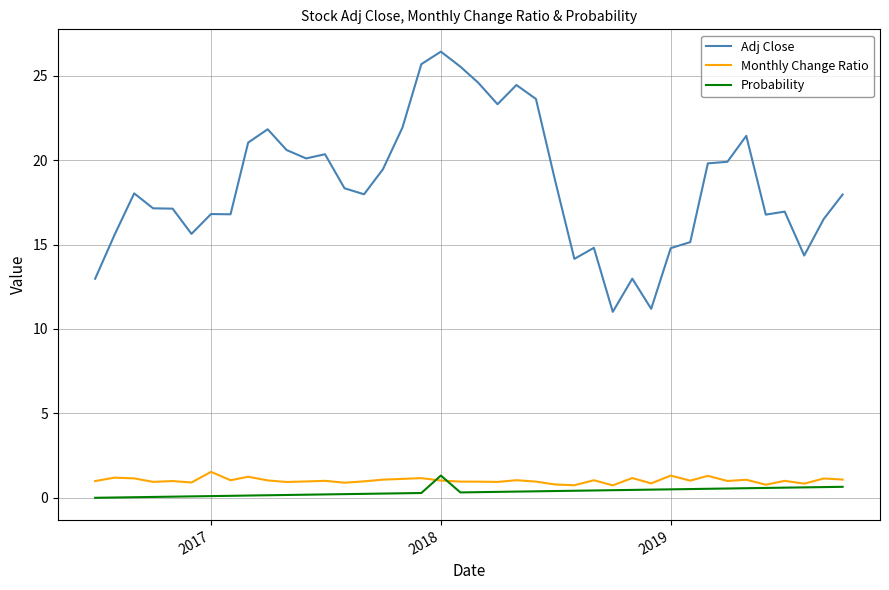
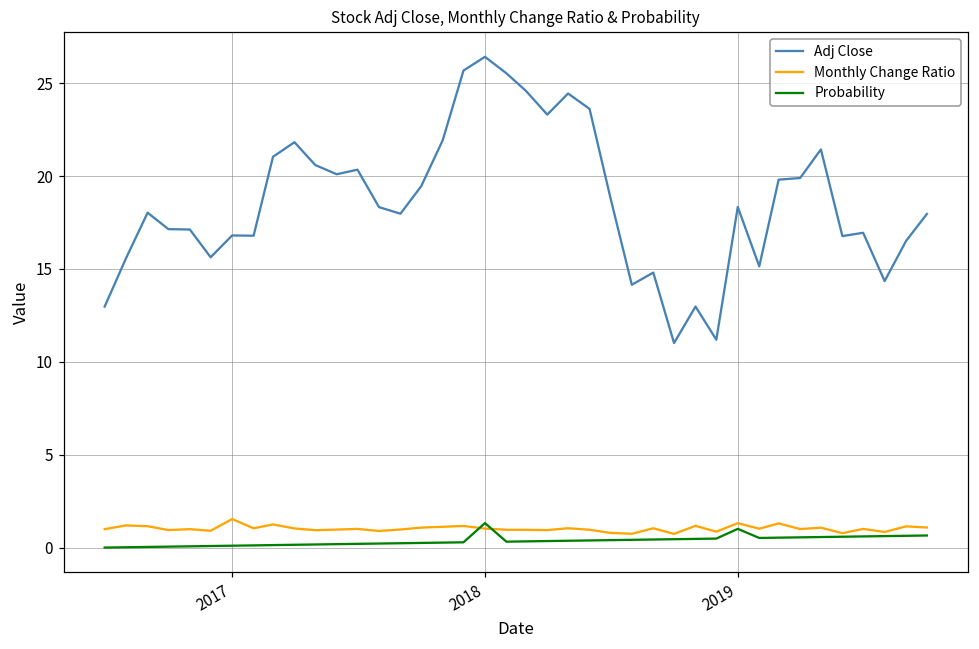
  {
    "Adj Close": {
      "2017": 16.8,
      "2018": 26.4,
-     "2019": 14.8
+     "2019": 18.3
    },
    "Monthly Change Ratio": {
      "2017": 1.5,
      "2018": 1.0,
      "2019": 1.3
    },
    "Probability": {
      "2017": 0.1,
      "2018": 1.3,
-     "2019": 0.5
+     "2019": 1.0
    }
  }
